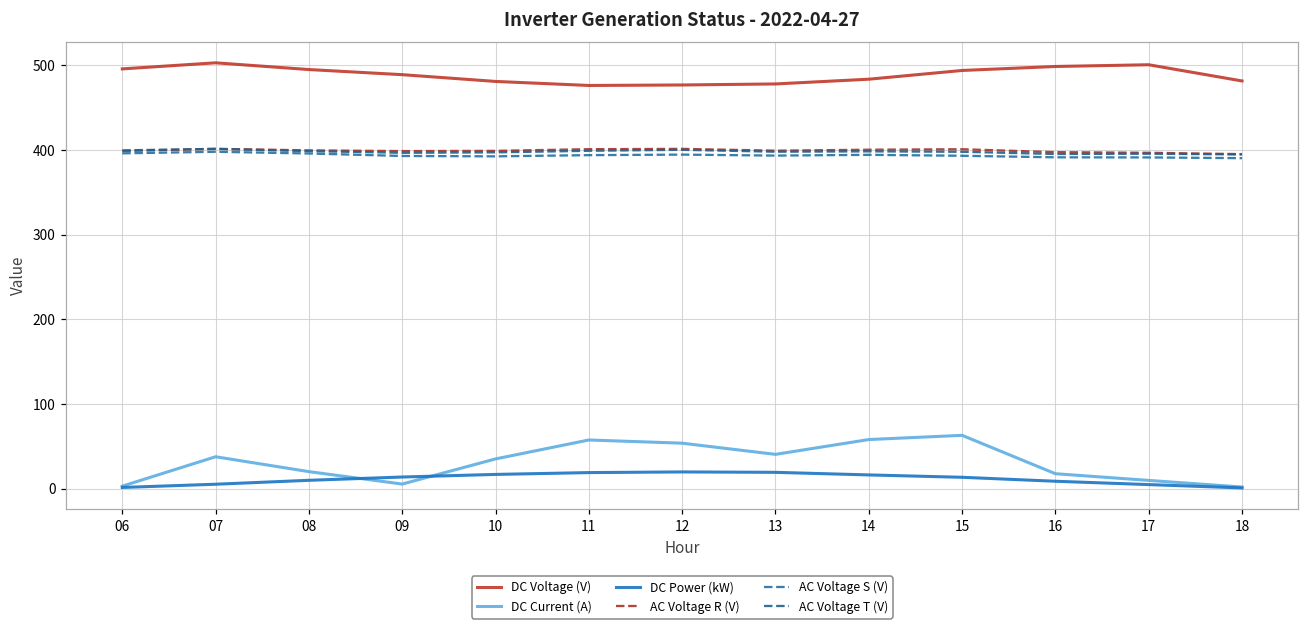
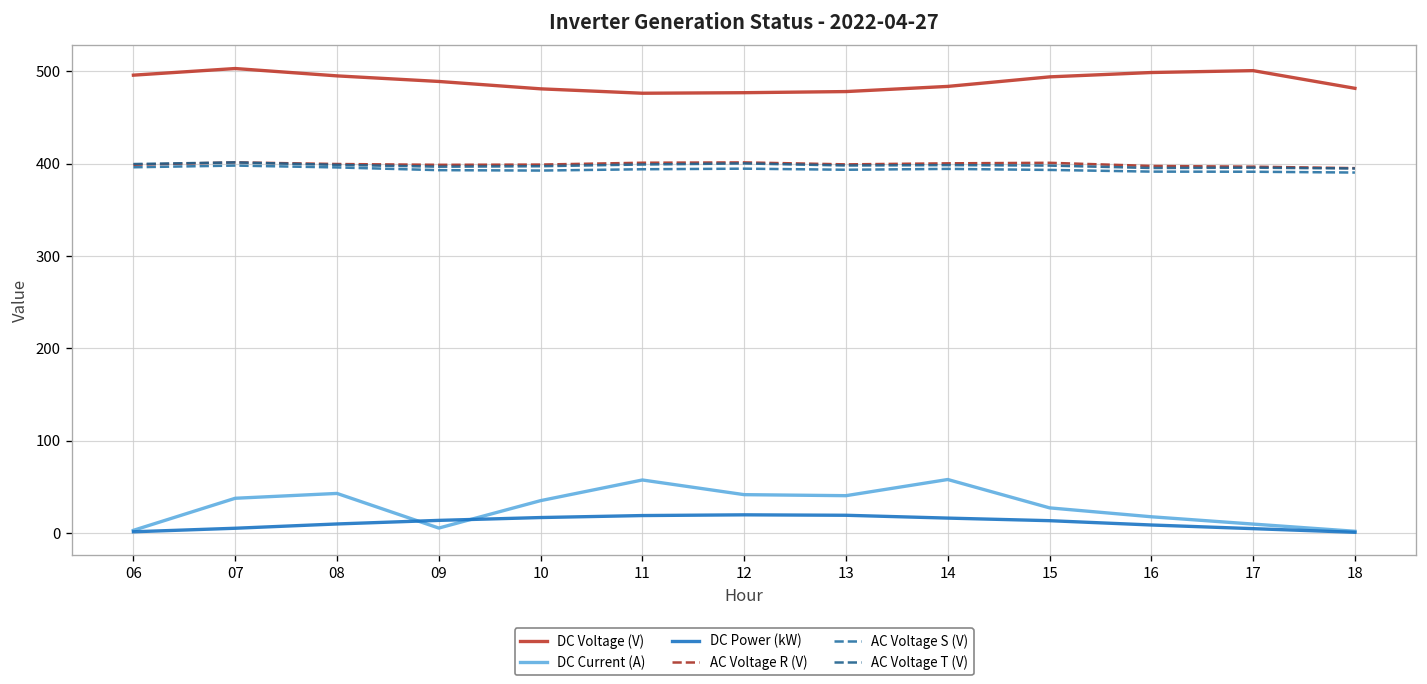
  {
    "DC Current (A)": {
      "07": 40,
-     "08": 20,
+     "08": 40,
      "09": 10,
      "10": 40,
      "11": 60,
-     "12": 50,
+     "12": 40,
      "13": 40,
      "14": 60,
-     "15": 60,
+     "15": 30,
      "16": 20,
      "17": 10
    }
  }
